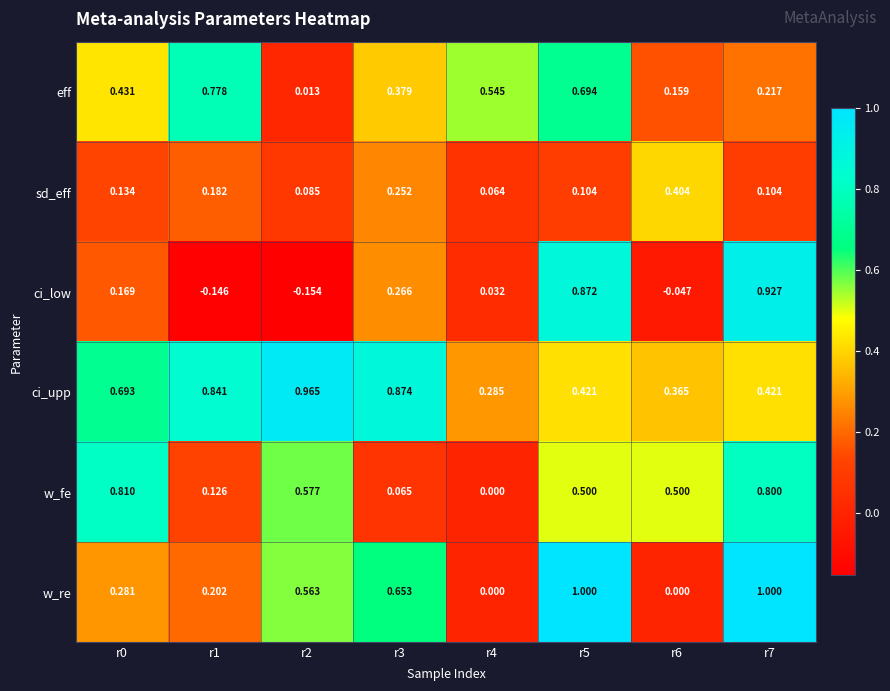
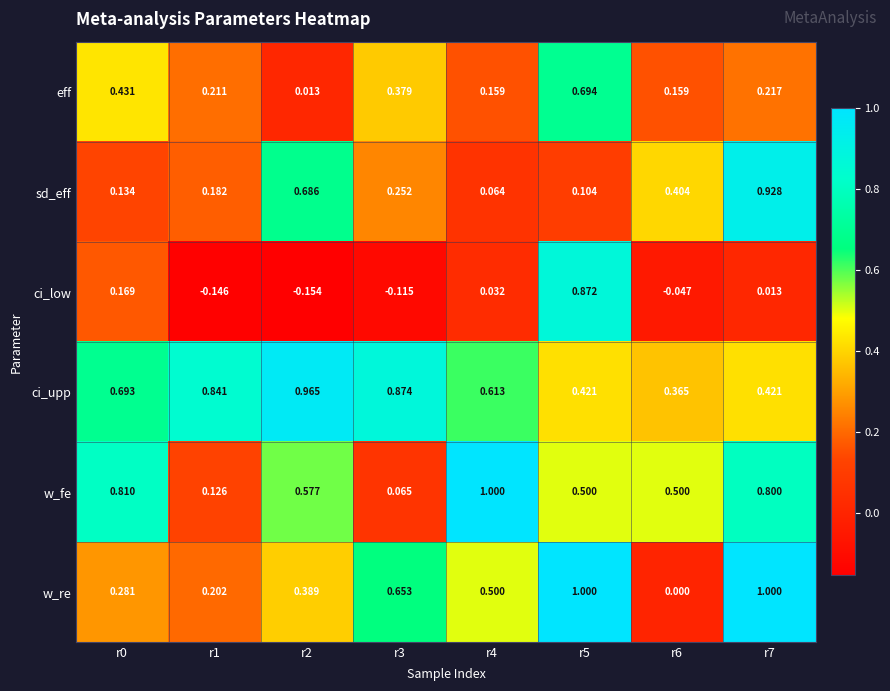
  {
    "eff": {
      "r0": 0.431,
-     "r1": 0.778,
+     "r1": 0.211,
      "r2": 0.013,
      "r3": 0.379,
-     "r4": 0.545,
+     "r4": 0.159,
      "r5": 0.694,
      "r6": 0.159,
      "r7": 0.217
    },
    "sd_eff": {
      "r0": 0.134,
      "r1": 0.182,
-     "r2": 0.085,
+     "r2": 0.686,
      "r3": 0.252,
      "r4": 0.064,
      "r5": 0.104,
      "r6": 0.404,
-     "r7": 0.104
+     "r7": 0.928
    },
    "ci_low": {
      "r0": 0.169,
      "r1": -0.146,
      "r2": -0.154,
-     "r3": 0.266,
+     "r3": -0.115,
      "r4": 0.032,
      "r5": 0.872,
      "r6": -0.047,
-     "r7": 0.927
+     "r7": 0.013
    },
    "ci_upp": {
      "r0": 0.693,
      "r1": 0.841,
      "r2": 0.965,
      "r3": 0.874,
-     "r4": 0.285,
+     "r4": 0.613,
      "r5": 0.421,
      "r6": 0.365,
      "r7": 0.421
    },
    "w_fe": {
      "r0": 0.810,
      "r1": 0.126,
      "r2": 0.577,
      "r3": 0.065,
-     "r4": 0.000,
+     "r4": 1.000,
      "r5": 0.500,
      "r6": 0.500,
      "r7": 0.800
    },
    "w_re": {
      "r0": 0.281,
      "r1": 0.202,
-     "r2": 0.563,
+     "r2": 0.389,
      "r3": 0.653,
-     "r4": 0.000,
+     "r4": 0.500,
      "r5": 1.000,
      "r6": 0.000,
      "r7": 1.000
    }
  }
